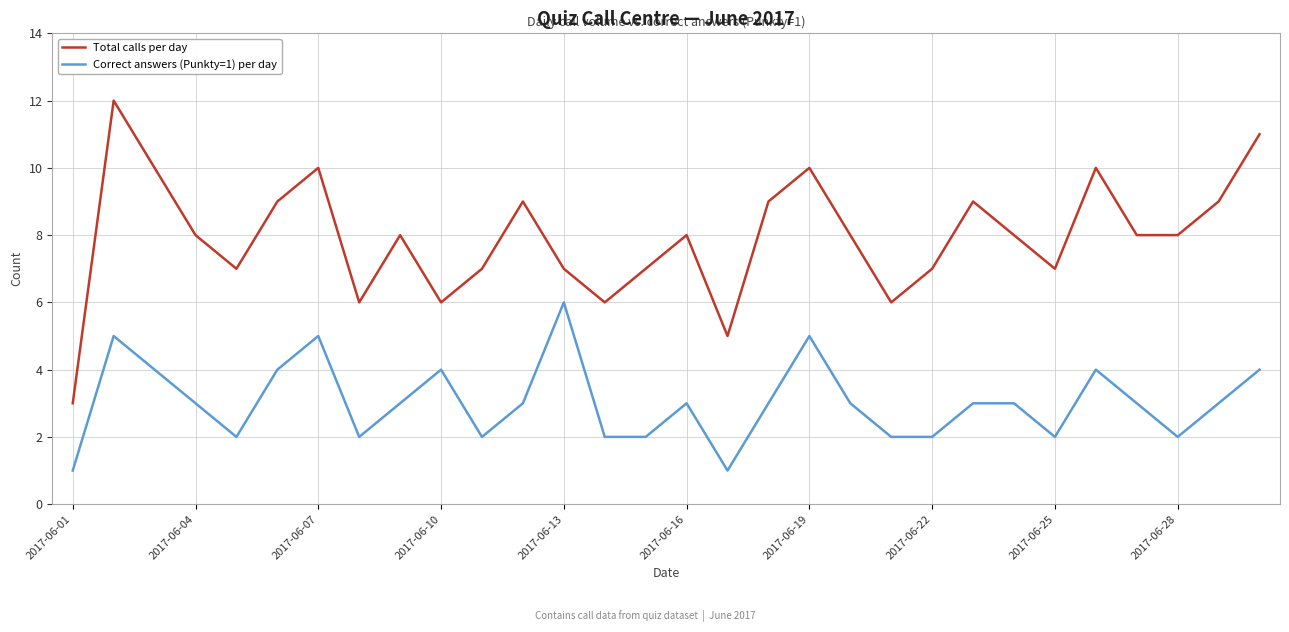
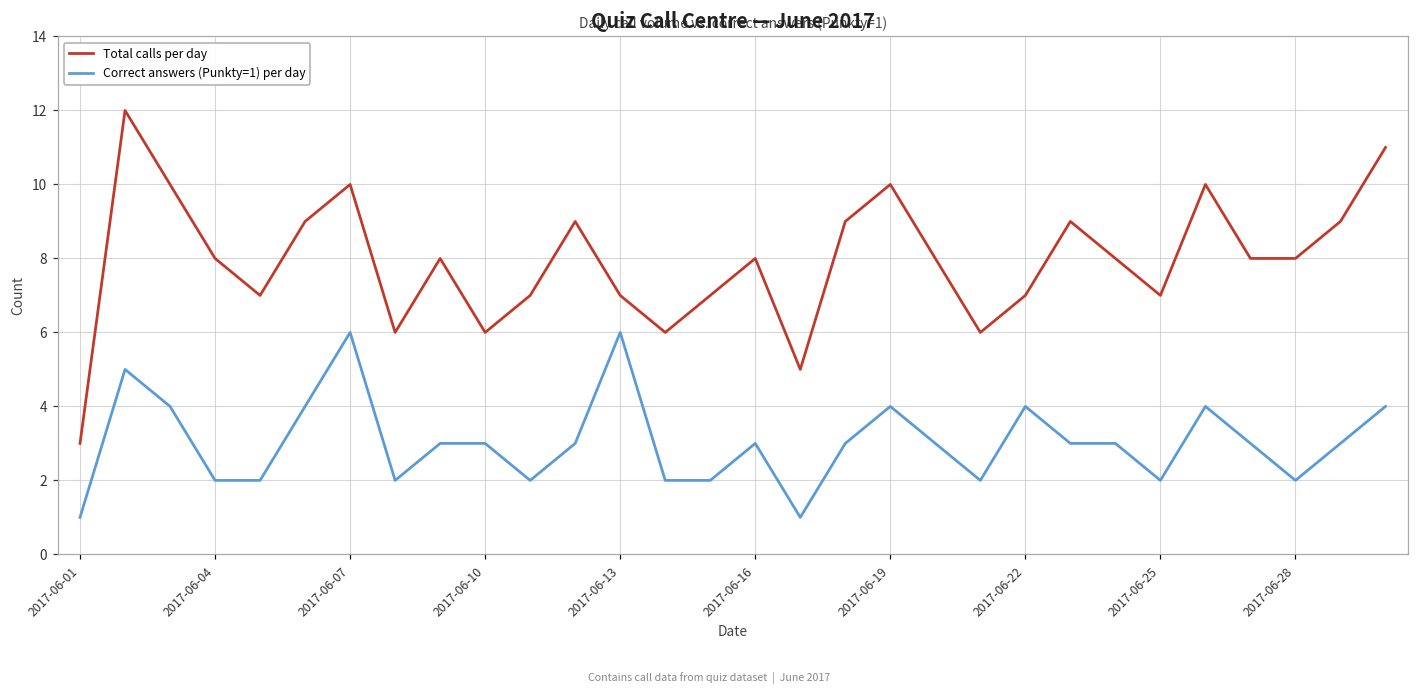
  {
    "Total calls per day": {
      "2017-06-01": 3,
      "2017-06-04": 8,
      "2017-06-07": 10,
      "2017-06-10": 6,
      "2017-06-13": 7,
      "2017-06-16": 8,
      "2017-06-19": 10,
      "2017-06-22": 7,
      "2017-06-25": 7,
      "2017-06-28": 8
    },
    "Correct answers (Punkty=1) per day": {
      "2017-06-01": 1,
-     "2017-06-04": 3,
-     "2017-06-07": 5,
-     "2017-06-10": 4,
+     "2017-06-04": 2,
+     "2017-06-07": 6,
+     "2017-06-10": 3,
      "2017-06-13": 6,
      "2017-06-16": 3,
-     "2017-06-19": 5,
-     "2017-06-22": 2,
+     "2017-06-19": 4,
+     "2017-06-22": 4,
      "2017-06-25": 2,
      "2017-06-28": 2
    }
  }
